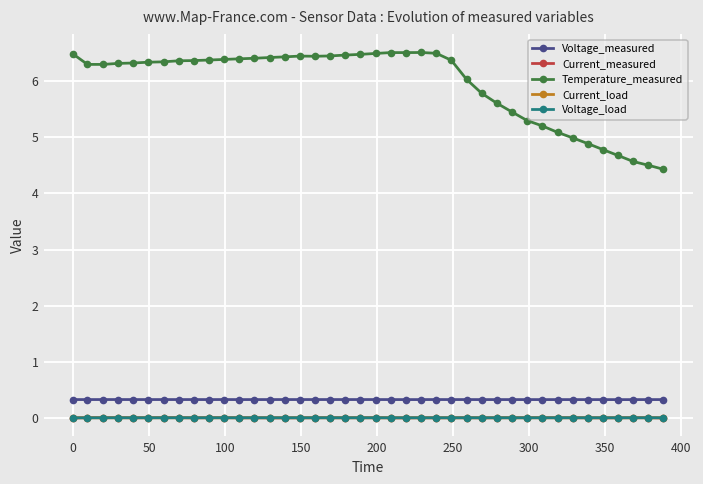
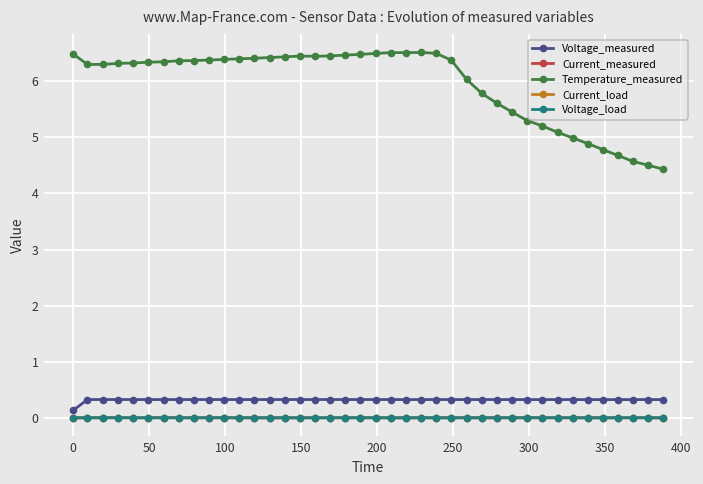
  {
    "Voltage_measured": {
-     "0": 0.3
+     "0": 0.1
    },
    "Voltage_load": {
      "0": 0.0
    },
    "Temperature_measured": {
      "0": 6.5
    }
  }
